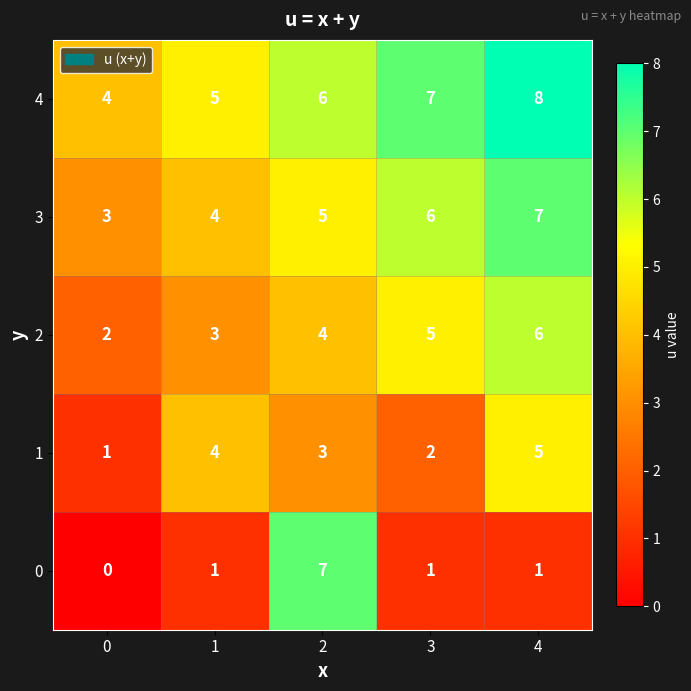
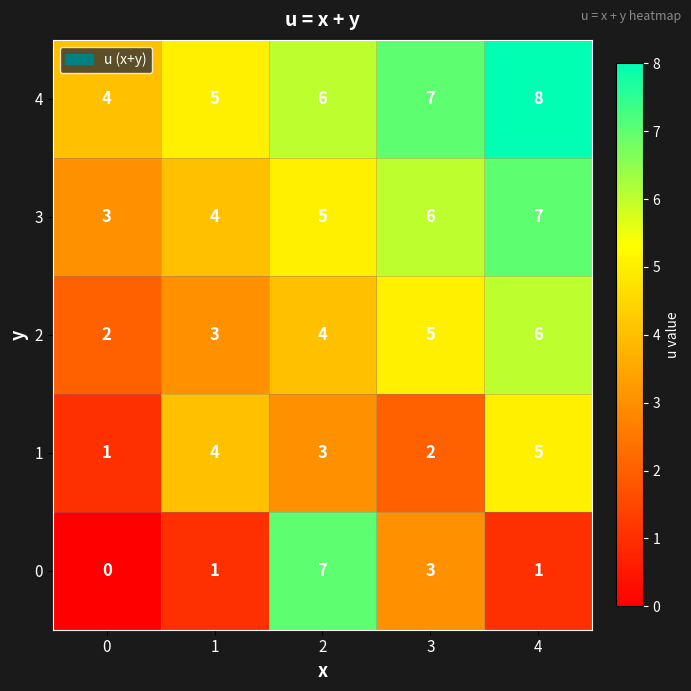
  {
    "4": {
      "0": 4,
      "1": 5,
      "2": 6,
      "3": 7,
      "4": 8
    },
    "3": {
      "0": 3,
      "1": 4,
      "2": 5,
      "3": 6,
      "4": 7
    },
    "2": {
      "0": 2,
      "1": 3,
      "2": 4,
      "3": 5,
      "4": 6
    },
    "1": {
      "0": 1,
      "1": 4,
      "2": 3,
      "3": 2,
      "4": 5
    },
    "0": {
      "0": 0,
      "1": 1,
      "2": 7,
-     "3": 1,
+     "3": 3,
      "4": 1
    }
  }
